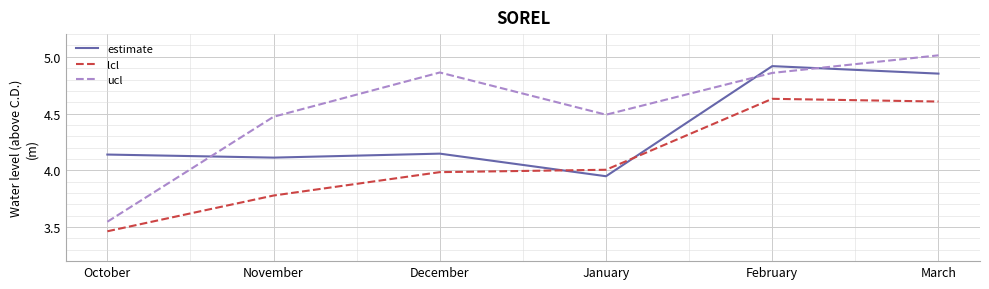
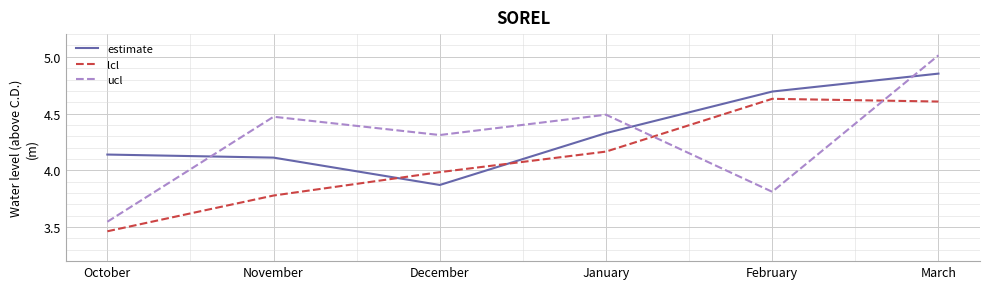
  {
    "estimate": {
      "October": 4.14,
      "November": 4.11,
-     "December": 4.15,
-     "January": 3.95,
-     "February": 4.92,
+     "December": 3.87,
+     "January": 4.33,
+     "February": 4.69,
      "March": 4.85
    },
    "lcl": {
      "October": 3.46,
      "November": 3.78,
      "December": 3.98,
-     "January": 4.01,
+     "January": 4.17,
      "February": 4.63,
      "March": 4.61
    },
    "ucl": {
      "October": 3.55,
      "November": 4.47,
-     "December": 4.86,
+     "December": 4.31,
      "January": 4.49,
-     "February": 4.86,
+     "February": 3.81,
      "March": 5.01
    }
  }
